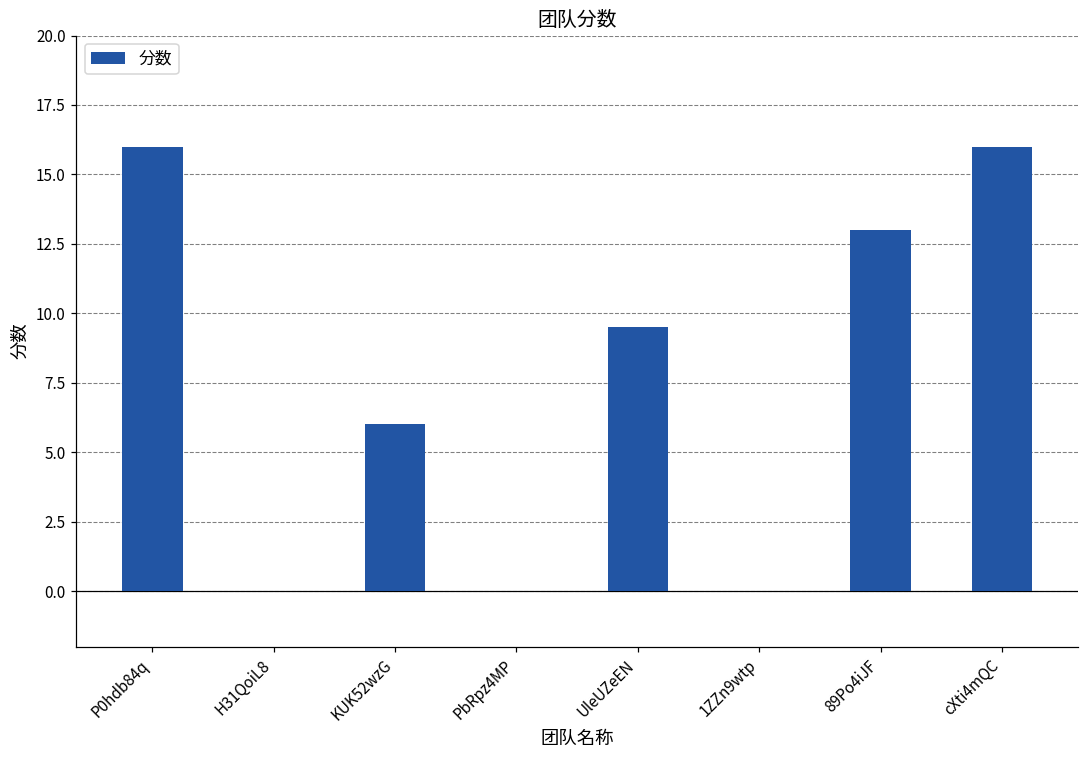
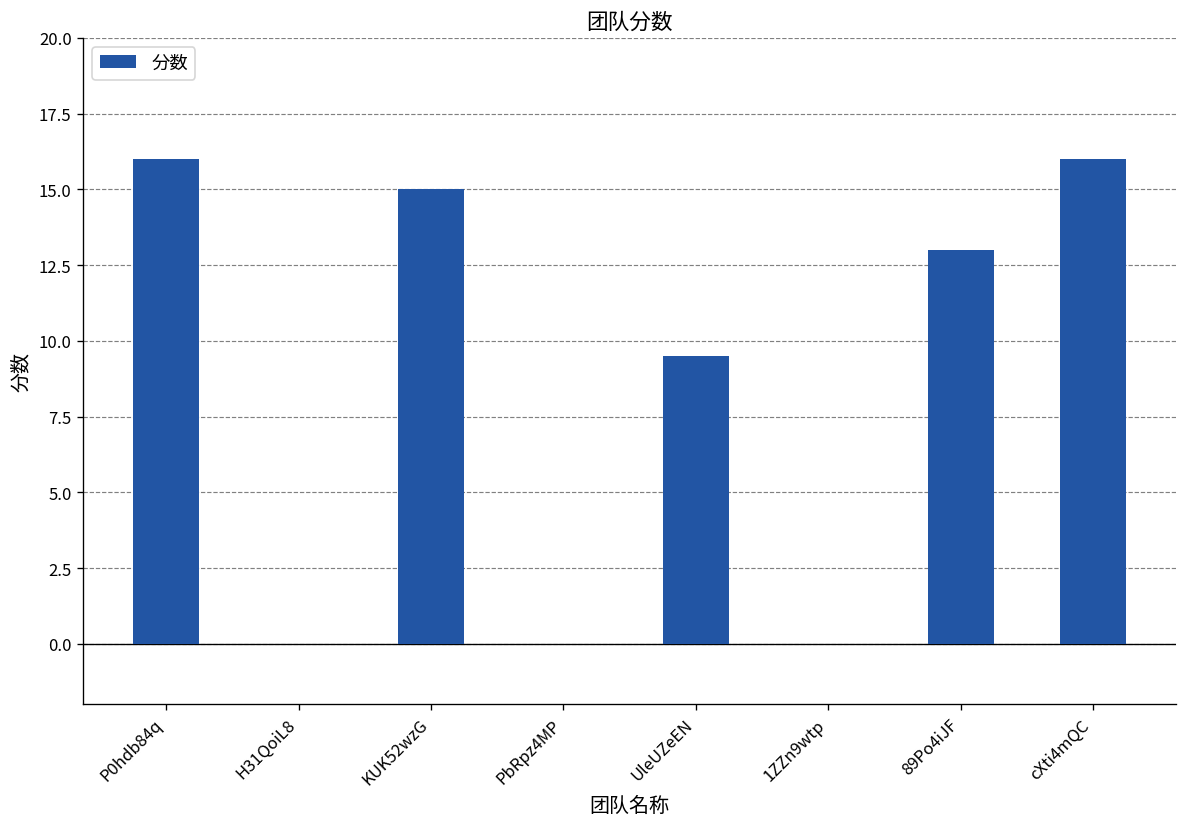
  {
    "P0hdb84q": 16,
    "H31QoiL8": 0,
-   "KUK52wzG": 6,
+   "KUK52wzG": 15,
    "PbRpz4MP": 0,
    "UleUZeEN": 9.5,
    "1ZZn9wtp": 0,
    "89Po4iJF": 13,
    "cXti4mQC": 16
  }
